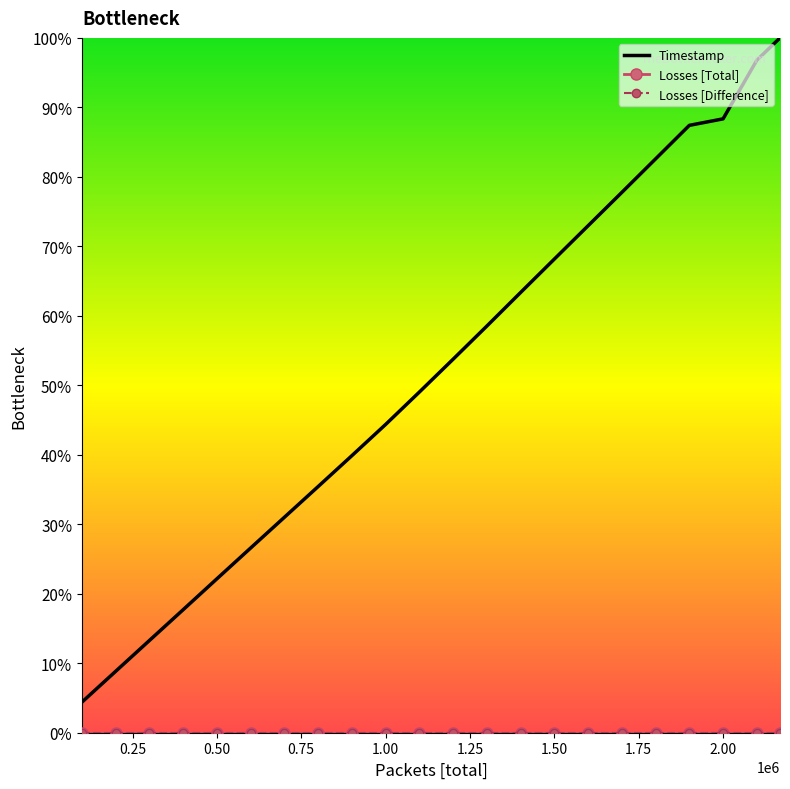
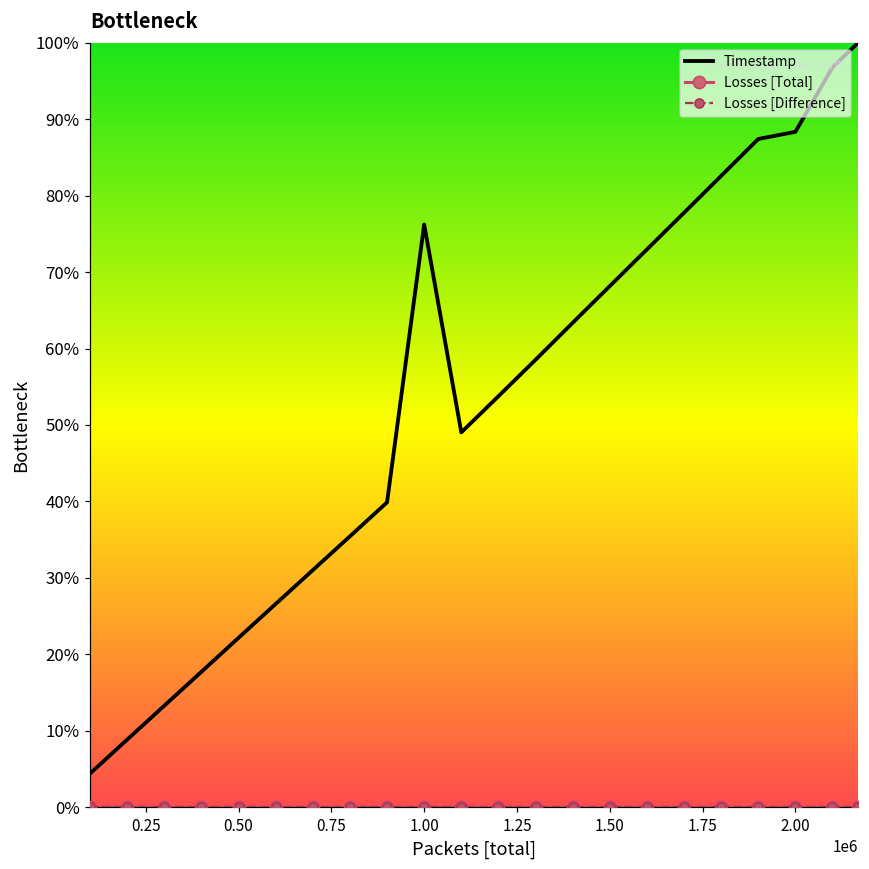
  {
    "Timestamp": {
      "0.50": "22%",
-     "1.00": "44%",
+     "1.00": "76%",
      "1.50": "68%",
      "2.00": "88%"
    },
    "Losses [Difference]": {
      "0.50": "0%",
      "1.00": "0%",
      "1.50": "0%",
      "2.00": "0%"
    }
  }
